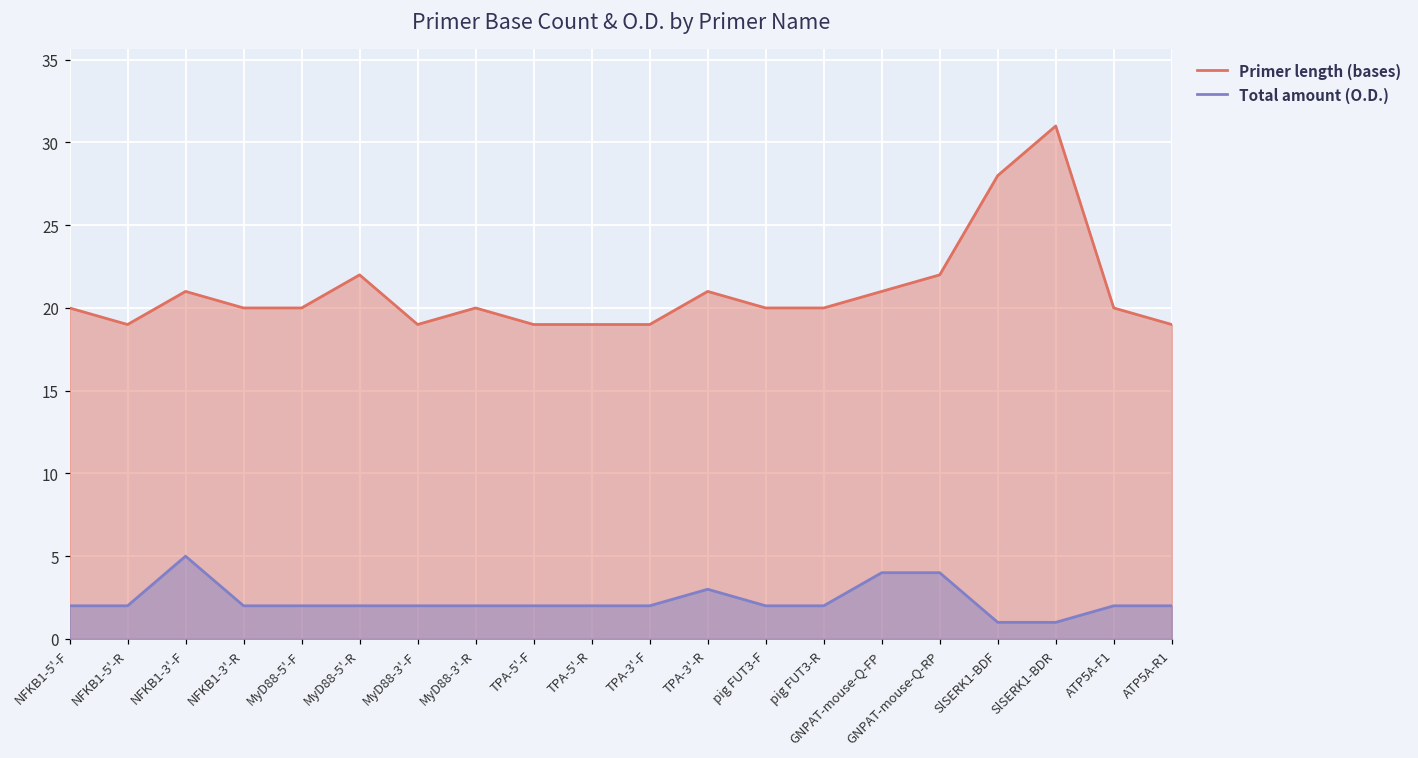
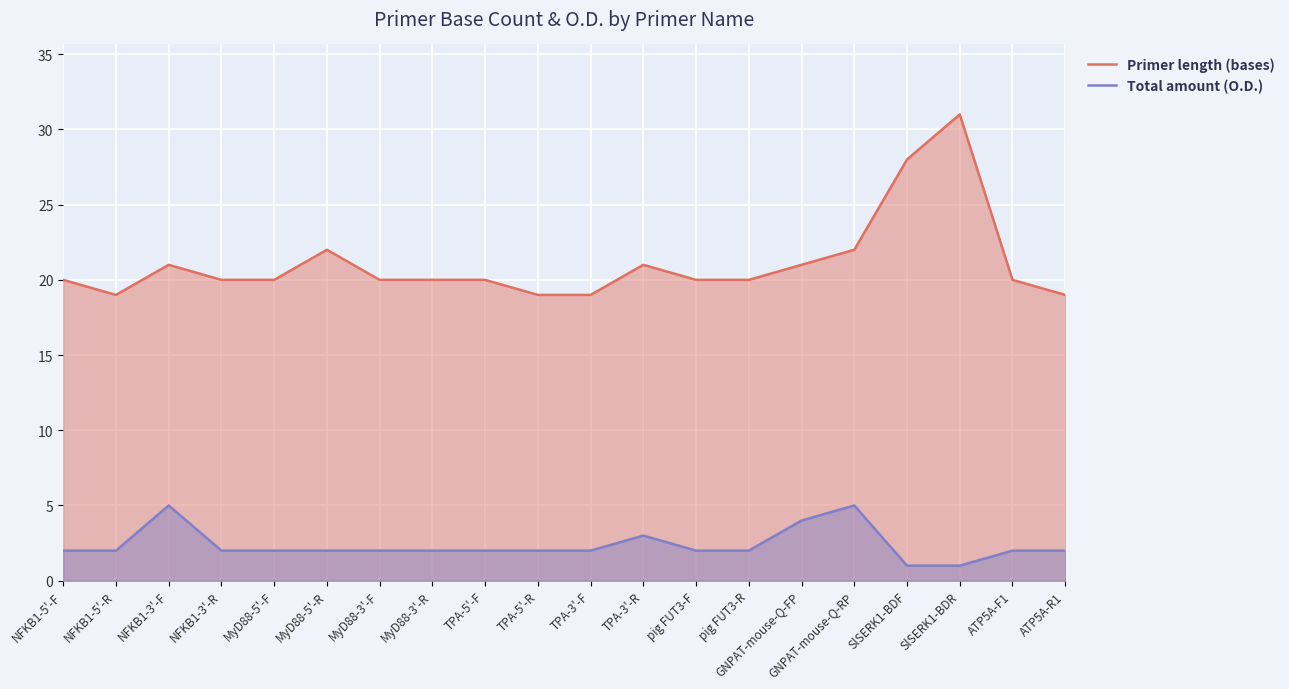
  {
    "Primer length (bases)": {
      "NFKB1-5'-F": 20,
      "NFKB1-5'-R": 19,
      "NFKB1-3'-F": 21,
      "NFKB1-3'-R": 20,
      "MyD88-5'-F": 20,
      "MyD88-5'-R": 22,
-     "MyD88-3'-F": 19,
+     "MyD88-3'-F": 20,
      "MyD88-3'-R": 20,
-     "TPA-5'-F": 19,
+     "TPA-5'-F": 20,
      "TPA-5'-R": 19,
      "TPA-3'-F": 19,
      "TPA-3'-R": 21,
      "pig FUT3-F": 20,
      "pig FUT3-R": 20,
      "GNPAT-mouse-Q-FP": 21,
      "GNPAT-mouse-Q-RP": 22,
      "SlSERK1-BDF": 28,
      "SlSERK1-BDR": 31,
      "ATP5A-F1": 20,
      "ATP5A-R1": 19
    },
    "Total amount (O.D.)": {
      "NFKB1-5'-F": 2,
      "NFKB1-5'-R": 2,
      "NFKB1-3'-F": 5,
      "NFKB1-3'-R": 2,
      "MyD88-5'-F": 2,
      "MyD88-5'-R": 2,
      "MyD88-3'-F": 2,
      "MyD88-3'-R": 2,
      "TPA-5'-F": 2,
      "TPA-5'-R": 2,
      "TPA-3'-F": 2,
      "TPA-3'-R": 3,
      "pig FUT3-F": 2,
      "pig FUT3-R": 2,
      "GNPAT-mouse-Q-FP": 4,
-     "GNPAT-mouse-Q-RP": 4,
+     "GNPAT-mouse-Q-RP": 5,
      "SlSERK1-BDF": 1,
      "SlSERK1-BDR": 1,
      "ATP5A-F1": 2,
      "ATP5A-R1": 2
    }
  }
